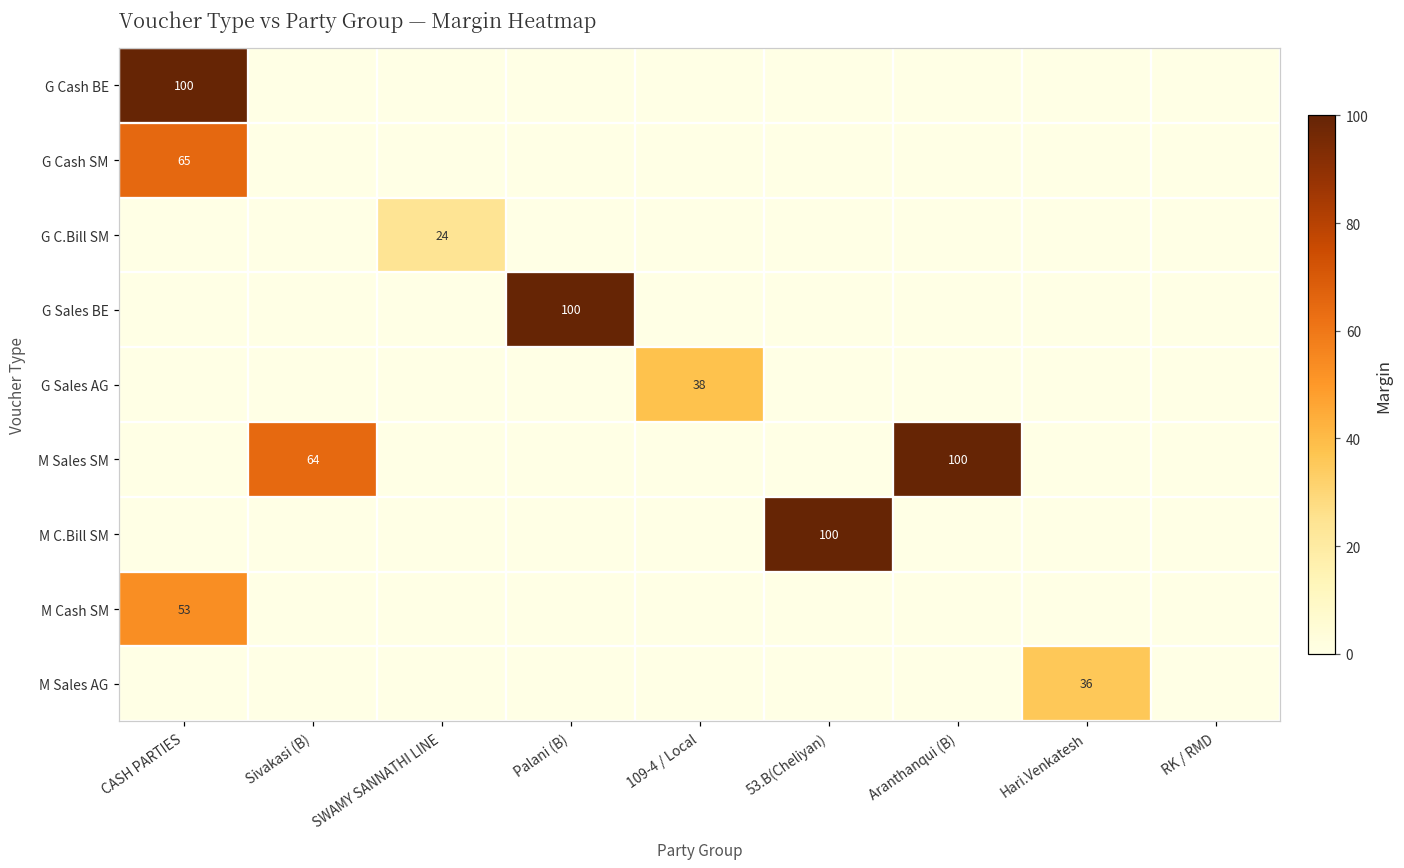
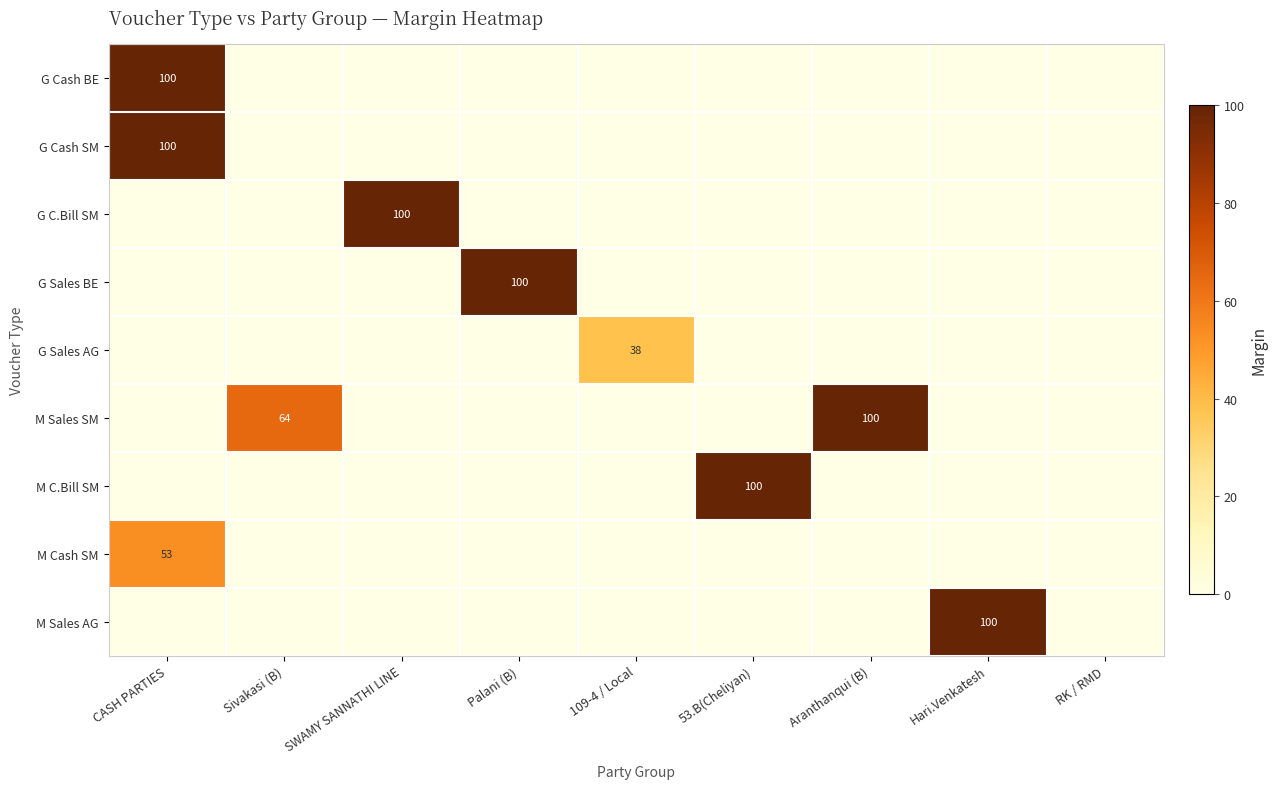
  {
    "G Cash BE": {
      "CASH PARTIES": 100
    },
    "G Cash SM": {
-     "CASH PARTIES": 65
+     "CASH PARTIES": 100
    },
    "G C.Bill SM": {
-     "SWAMY SANNATHI LINE": 24
+     "SWAMY SANNATHI LINE": 100
    },
    "G Sales BE": {
      "Palani (B)": 100
    },
    "G Sales AG": {
      "109-4 / Local": 38
    },
    "M Sales SM": {
      "Sivakasi (B)": 64,
      "Aranthanqui (B)": 100
    },
    "M C.Bill SM": {
      "53.B(Cheliyan)": 100
    },
    "M Cash SM": {
      "CASH PARTIES": 53
    },
    "M Sales AG": {
-     "Hari.Venkatesh": 36
+     "Hari.Venkatesh": 100
    }
  }
